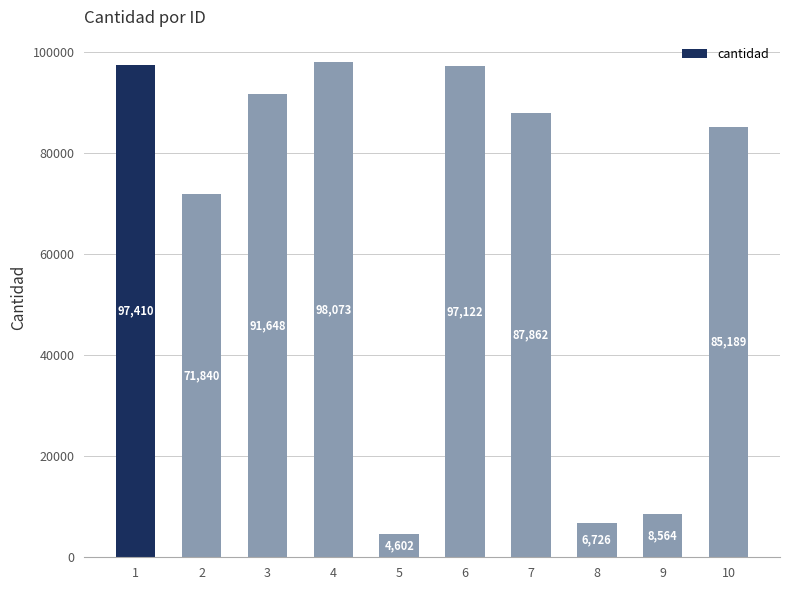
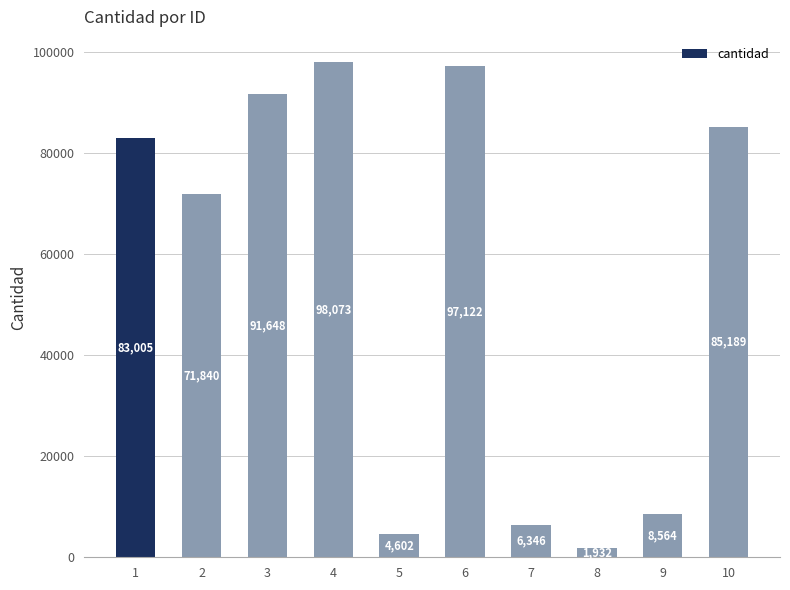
  {
-   "1": "97,410",
+   "1": "83,005",
    "2": "71,840",
    "3": "91,648",
    "4": "98,073",
    "5": "4,602",
    "6": "97,122",
-   "7": "87,862",
-   "8": "6,726",
+   "7": "6,346",
+   "8": "1,932",
    "9": "8,564",
    "10": "85,189"
  }
